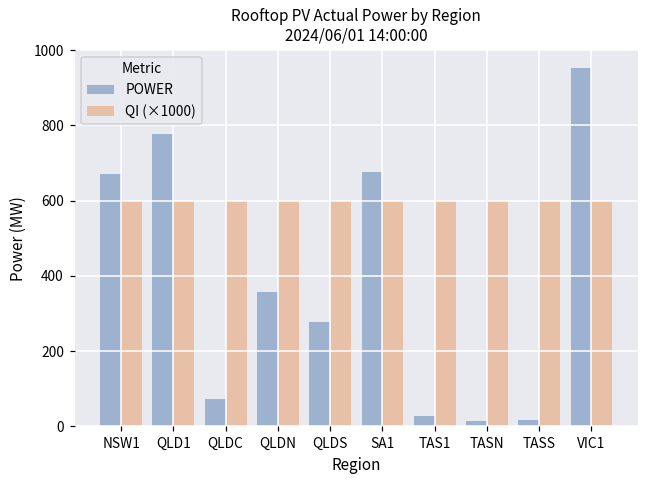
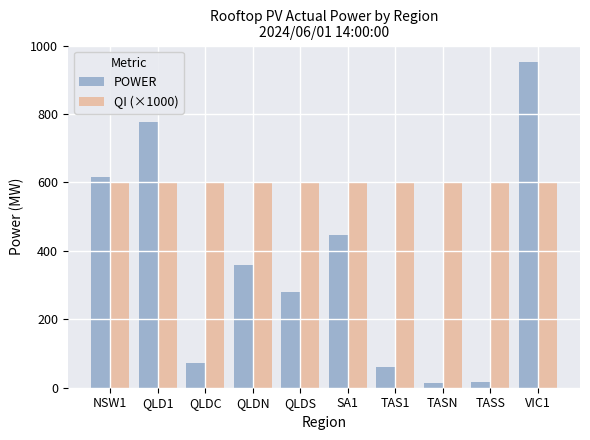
  {
    "POWER": {
-     "NSW1": 670,
+     "NSW1": 620,
      "QLD1": 780,
      "QLDC": 70,
      "QLDN": 360,
      "QLDS": 280,
-     "SA1": 680,
-     "TAS1": 30,
+     "SA1": 450,
+     "TAS1": 60,
      "TASN": 10,
      "TASS": 20,
      "VIC1": 950
    },
    "QI (×1000)": {
      "NSW1": 600,
      "QLD1": 600,
      "QLDC": 600,
      "QLDN": 600,
      "QLDS": 600,
      "SA1": 600,
      "TAS1": 600,
      "TASN": 600,
      "TASS": 600,
      "VIC1": 600
    }
  }
